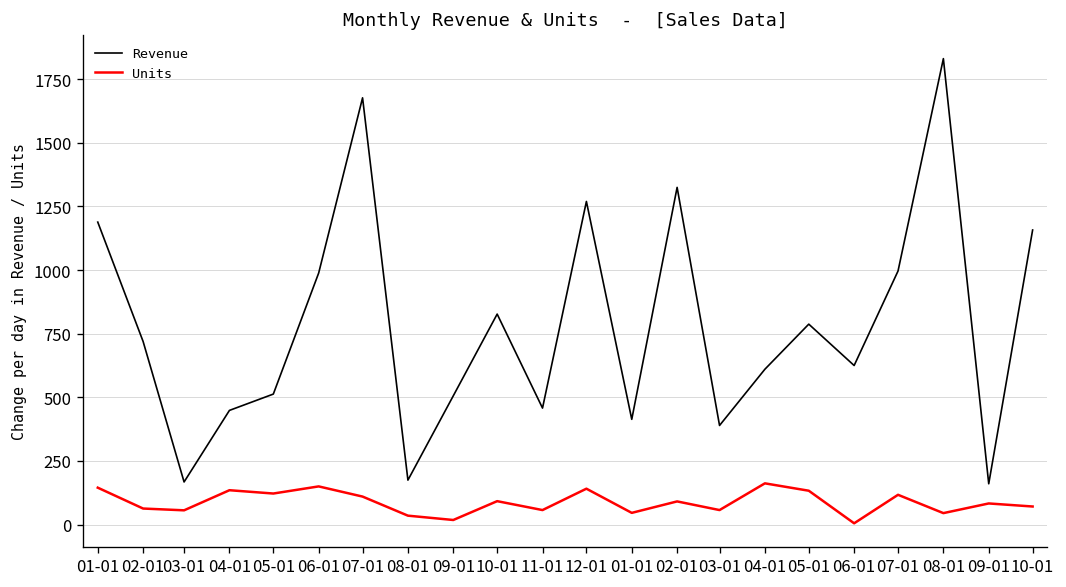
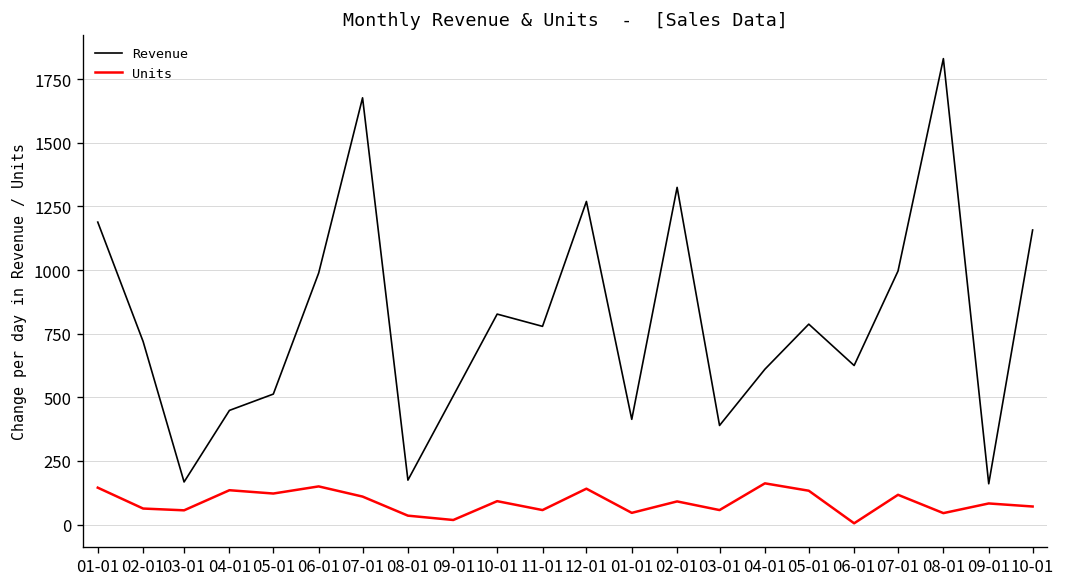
  {
    "Revenue": {
-     "11-01": 460,
+     "11-01": 780,
      "12-01": 1270
    },
    "Units": {
      "11-01": 60,
      "12-01": 140
    }
  }
